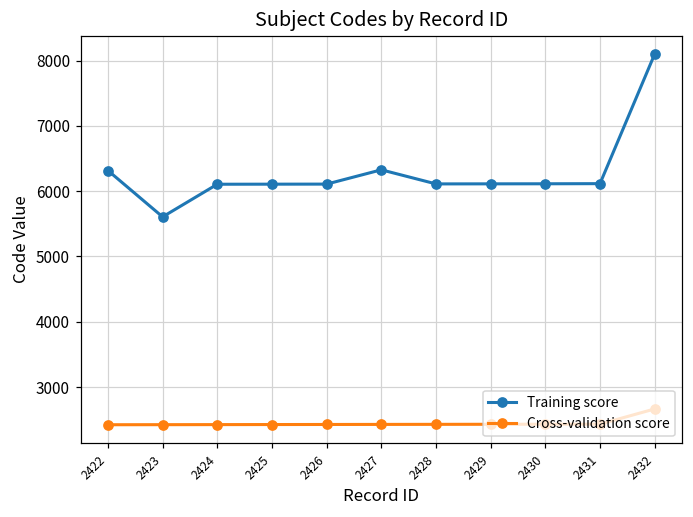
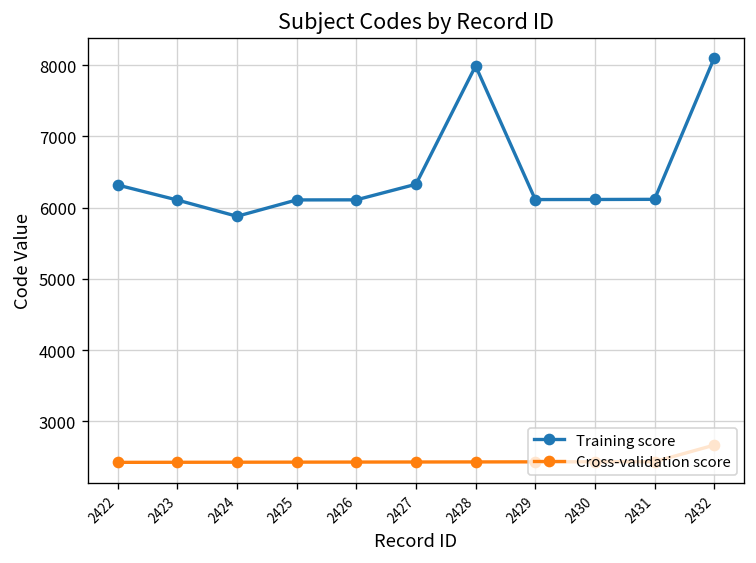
  {
    "Training score": {
      "2422": 6300,
-     "2423": 5600,
-     "2424": 6100,
+     "2423": 6100,
+     "2424": 5900,
      "2425": 6100,
      "2426": 6100,
      "2427": 6300,
-     "2428": 6100,
+     "2428": 8000,
      "2429": 6100,
      "2430": 6100,
      "2431": 6100,
      "2432": 8100
    },
    "Cross-validation score": {
      "2422": 2400,
      "2423": 2400,
      "2424": 2400,
      "2425": 2400,
      "2426": 2400,
      "2427": 2400,
      "2428": 2400
    }
  }
